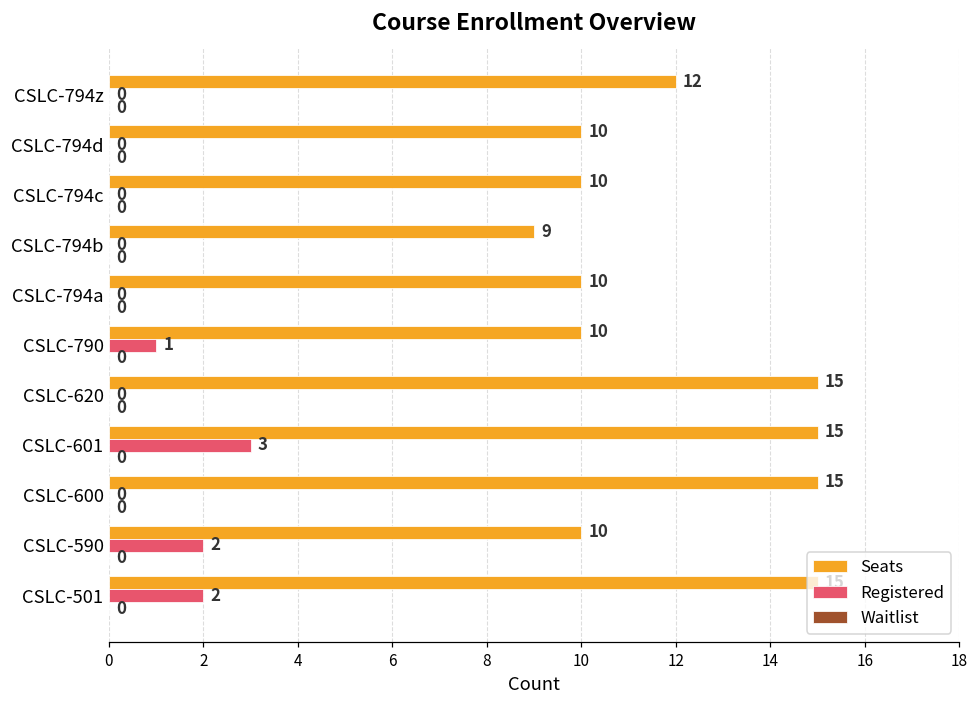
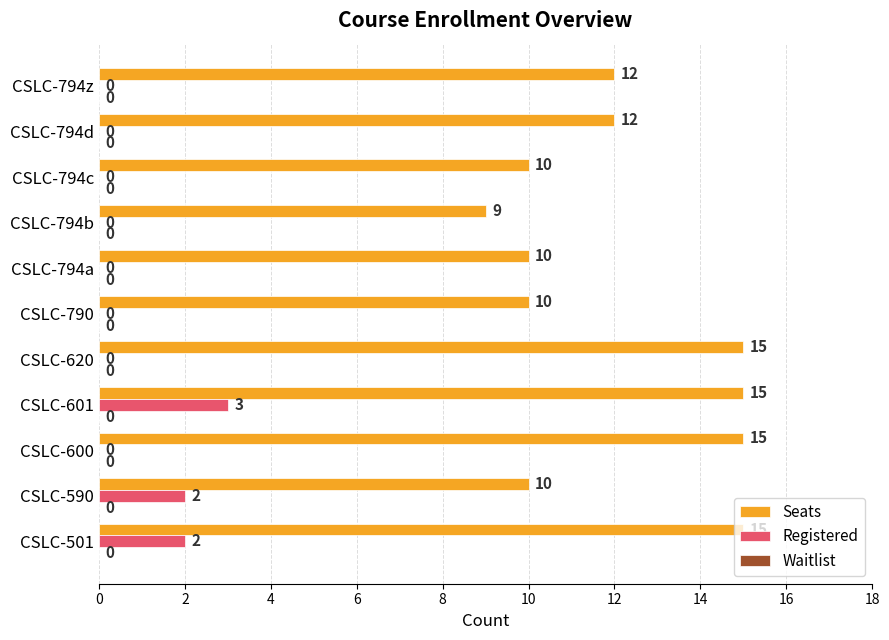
  {
    "Seats": {
      "CSLC-794z": 12,
-     "CSLC-794d": 10,
+     "CSLC-794d": 12,
      "CSLC-794c": 10,
      "CSLC-794b": 9,
      "CSLC-794a": 10,
      "CSLC-790": 10,
      "CSLC-620": 15,
      "CSLC-601": 15,
      "CSLC-600": 15,
      "CSLC-590": 10
    },
    "Registered": {
-     "CSLC-790": 1,
+     "CSLC-790": 0,
      "CSLC-601": 3,
      "CSLC-590": 2,
      "CSLC-501": 2
    },
    "Waitlist": {
      "CSLC-790": 0,
      "CSLC-601": 0,
      "CSLC-590": 0,
      "CSLC-501": 0
    }
  }
